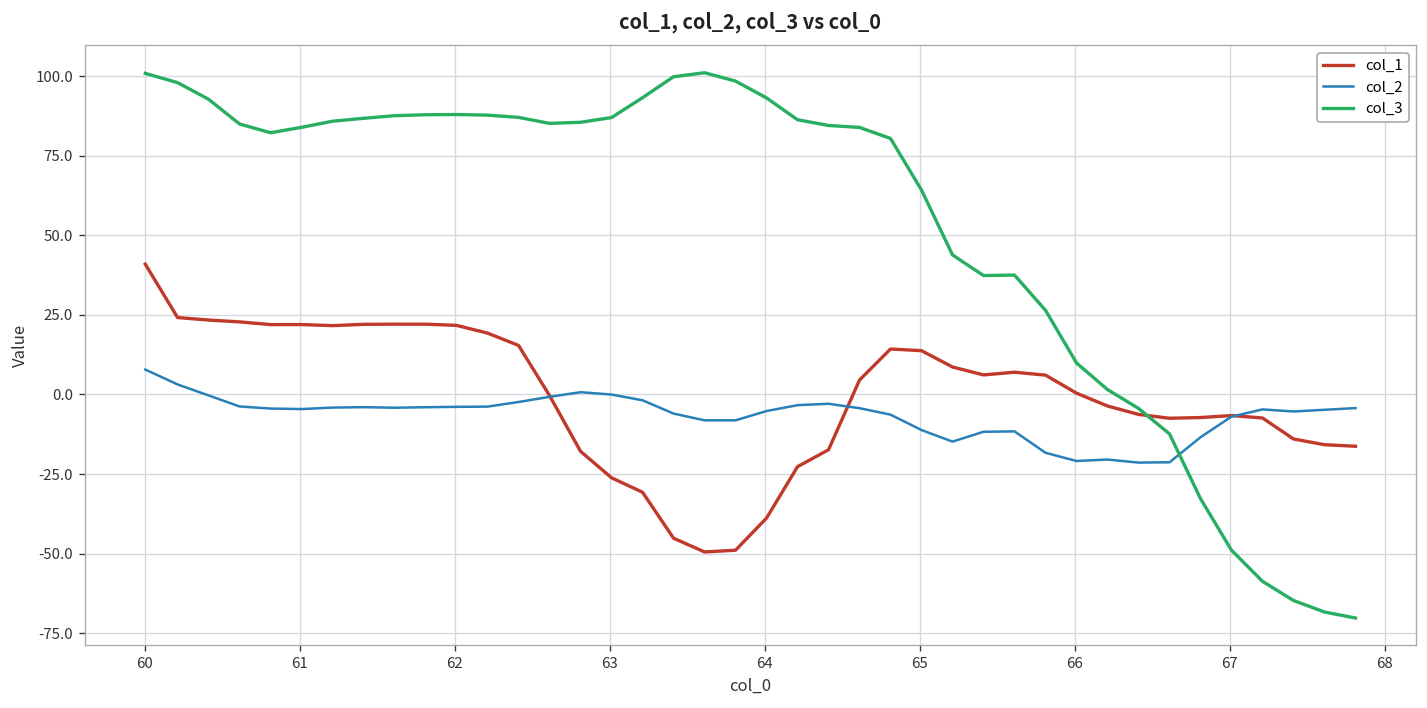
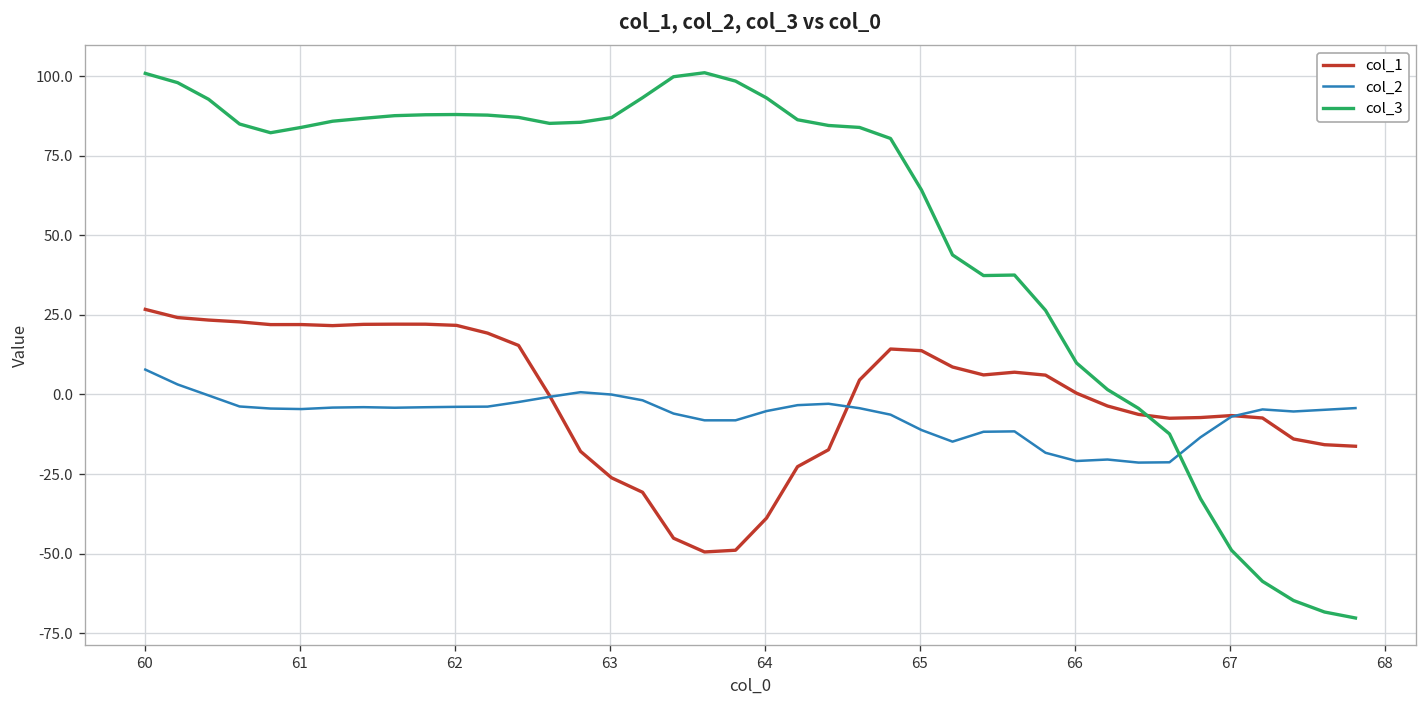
  {
    "col_1": {
-     "60": 41
+     "60": 27
    },
    "col_2": {
      "60": 8
    },
    "col_3": {
      "60": 101
    }
  }
